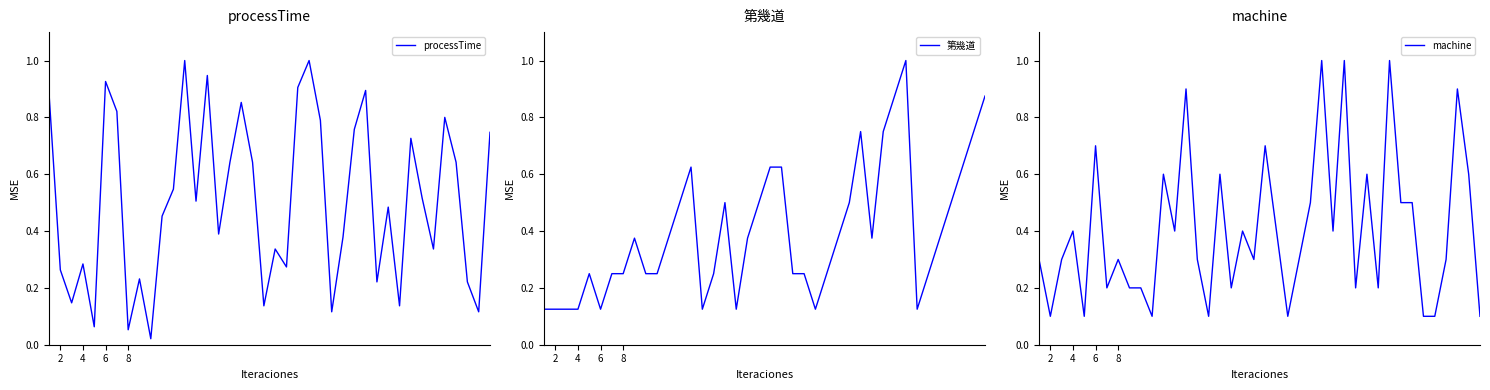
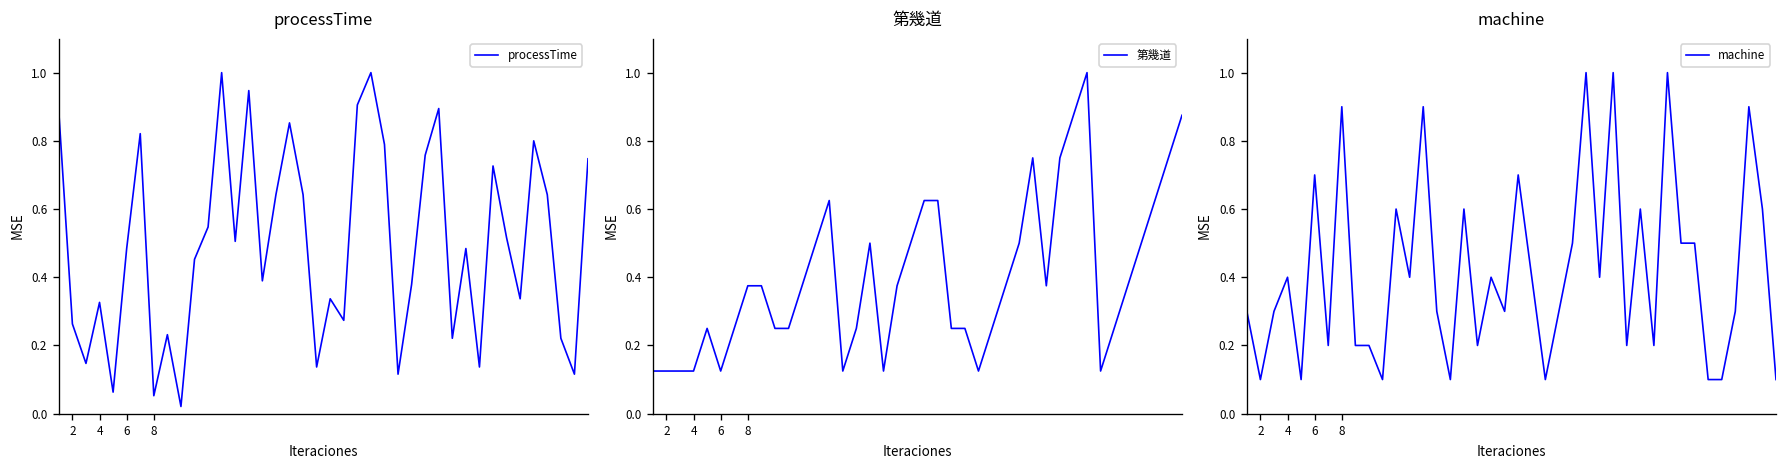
  {
    "processTime": {
      "2": 0.26,
-     "4": 0.28,
-     "6": 0.93,
+     "4": 0.33,
+     "6": 0.48,
      "8": 0.05
    },
    "第幾道": {
      "2": 0.13,
      "4": 0.13,
      "6": 0.13,
-     "8": 0.25
+     "8": 0.38
    },
    "machine": {
      "2": 0.10,
      "4": 0.40,
      "6": 0.70,
-     "8": 0.30
+     "8": 0.90
    }
  }
